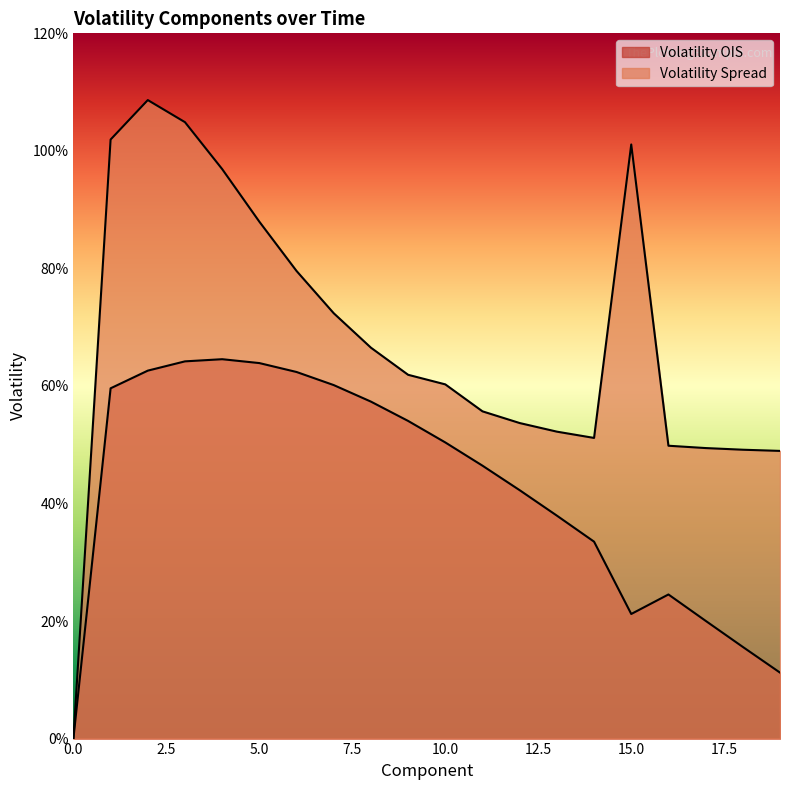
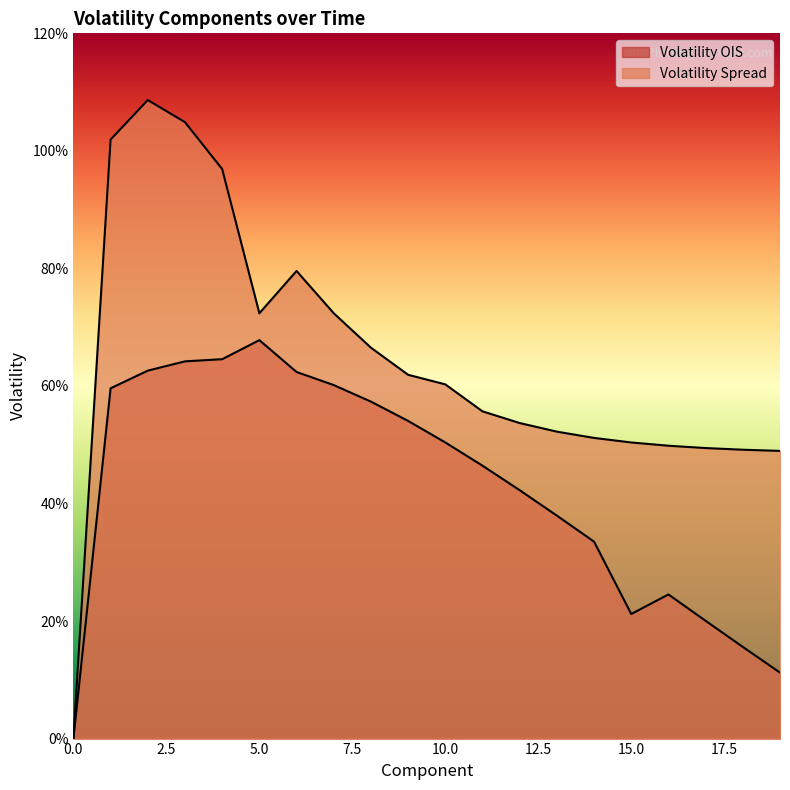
  {
    "Volatility OIS": {
-     "5.0": "64%",
+     "5.0": "68%",
      "10.0": "50%",
      "15.0": "21%"
    },
    "Volatility Spread": {
-     "5.0": "88%",
+     "5.0": "72%",
      "10.0": "60%",
-     "15.0": "101%"
+     "15.0": "50%"
    }
  }
